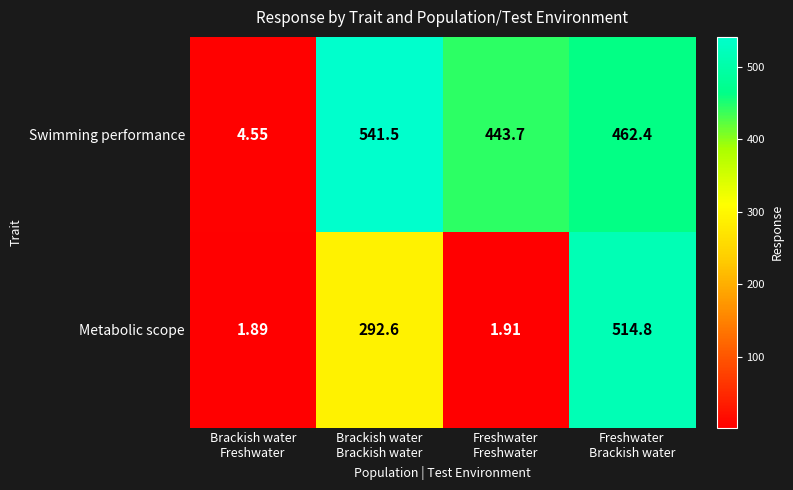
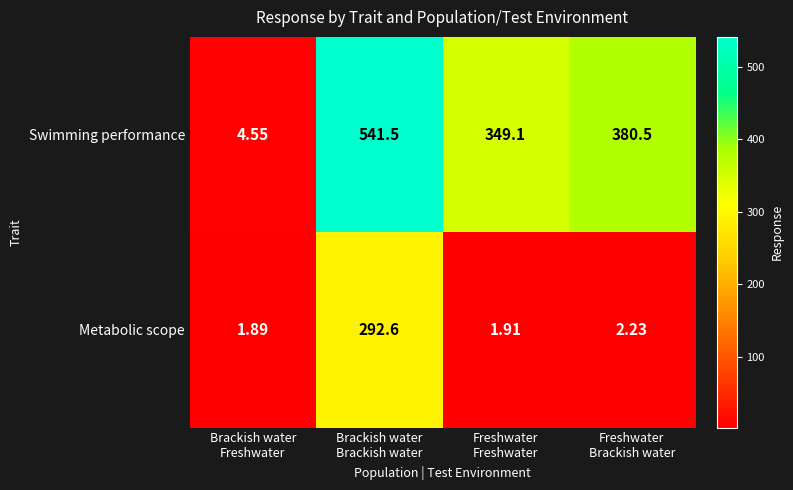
  {
    "Swimming performance": {
      "Brackish water Freshwater": 4.55,
      "Brackish water Brackish water": 541.5,
-     "Freshwater Freshwater": 443.7,
-     "Freshwater Brackish water": 462.4
+     "Freshwater Freshwater": 349.1,
+     "Freshwater Brackish water": 380.5
    },
    "Metabolic scope": {
      "Brackish water Freshwater": 1.89,
      "Brackish water Brackish water": 292.6,
      "Freshwater Freshwater": 1.91,
-     "Freshwater Brackish water": 514.8
+     "Freshwater Brackish water": 2.23
    }
  }
